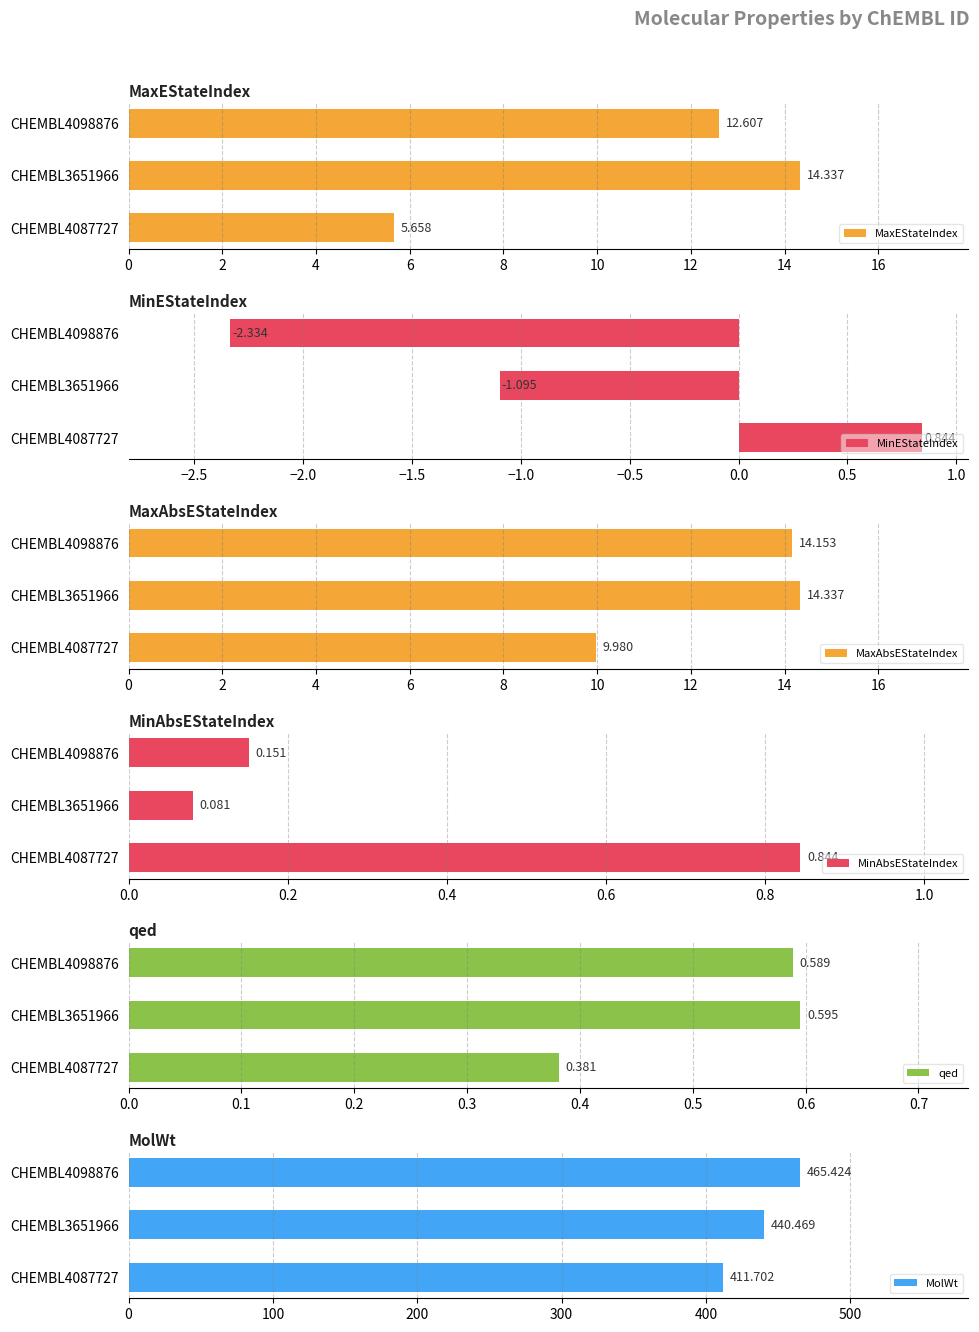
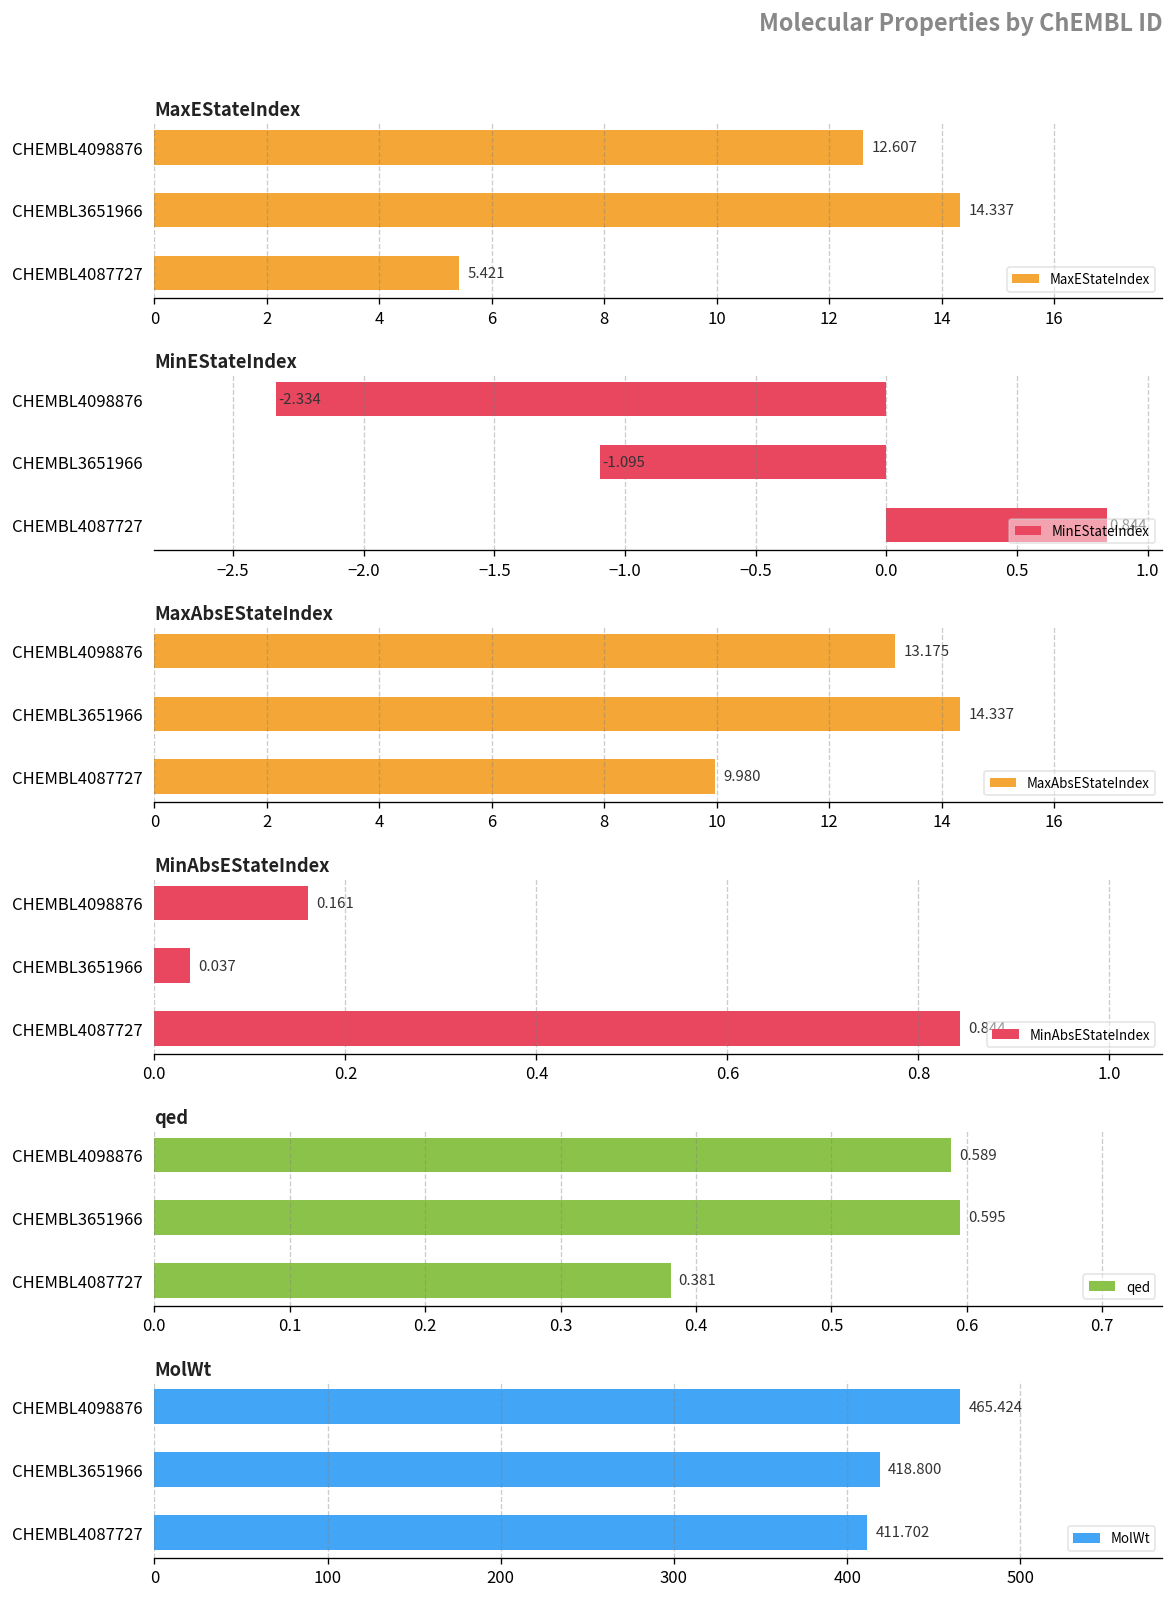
  {
    "MaxEStateIndex": {
      "CHEMBL4098876": 12.607,
      "CHEMBL3651966": 14.337,
-     "CHEMBL4087727": 5.658
+     "CHEMBL4087727": 5.421
    },
    "MinEStateIndex": {
      "CHEMBL4098876": -2.334,
      "CHEMBL3651966": -1.095
    },
    "MaxAbsEStateIndex": {
-     "CHEMBL4098876": 14.153,
+     "CHEMBL4098876": 13.175,
      "CHEMBL3651966": 14.337,
      "CHEMBL4087727": 9.980
    },
    "MinAbsEStateIndex": {
-     "CHEMBL4098876": 0.151,
-     "CHEMBL3651966": 0.081
+     "CHEMBL4098876": 0.161,
+     "CHEMBL3651966": 0.037
    },
    "qed": {
      "CHEMBL4098876": 0.589,
      "CHEMBL3651966": 0.595,
      "CHEMBL4087727": 0.381
    },
    "MolWt": {
      "CHEMBL4098876": 465.424,
-     "CHEMBL3651966": 440.469,
+     "CHEMBL3651966": 418.800,
      "CHEMBL4087727": 411.702
    }
  }
